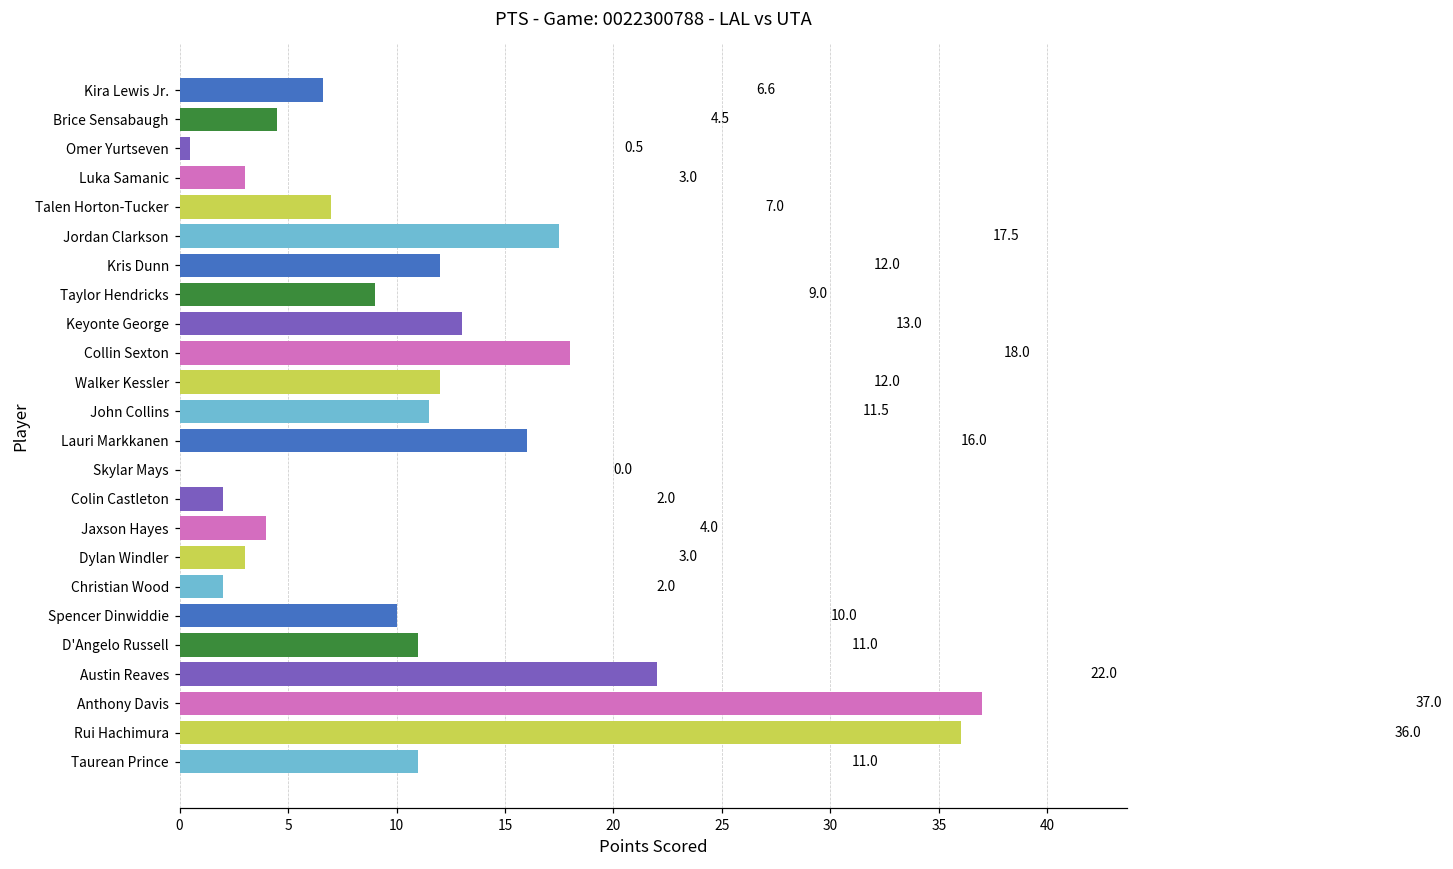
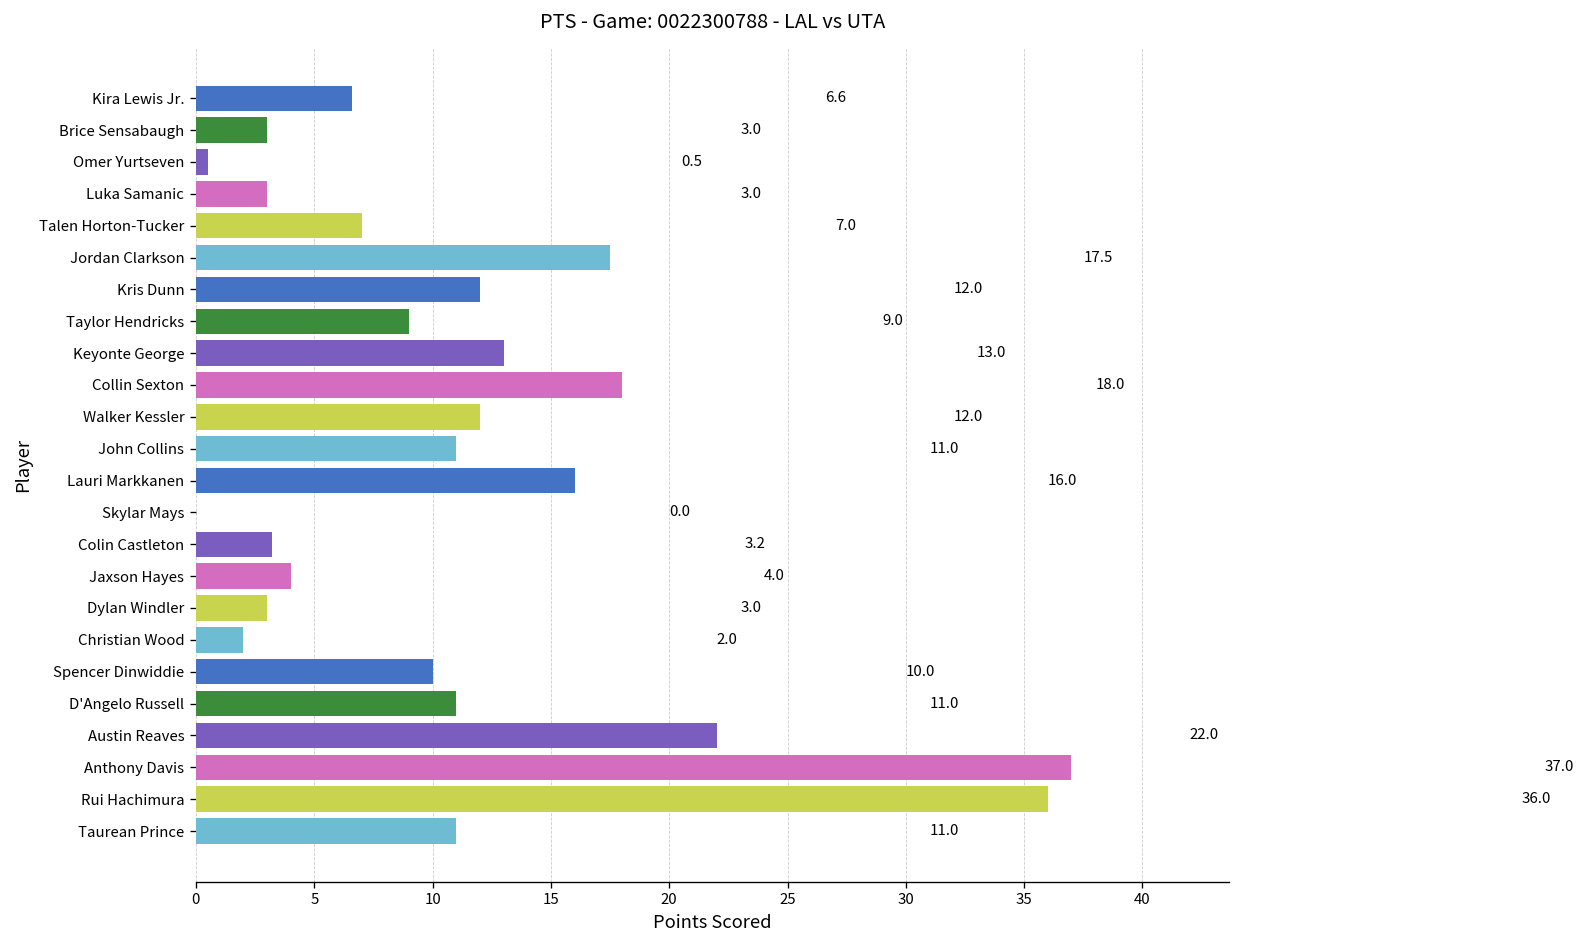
  {
-   "Brice Sensabaugh": 4.5,
-   "John Collins": 11.5,
-   "Colin Castleton": 2.0
+   "Brice Sensabaugh": 3.0,
+   "John Collins": 11.0,
+   "Colin Castleton": 3.2
  }
